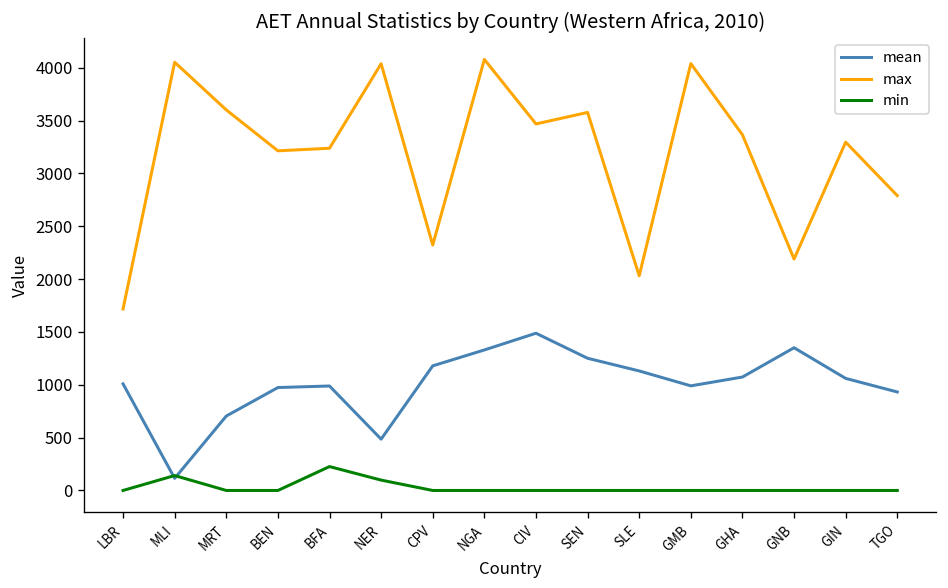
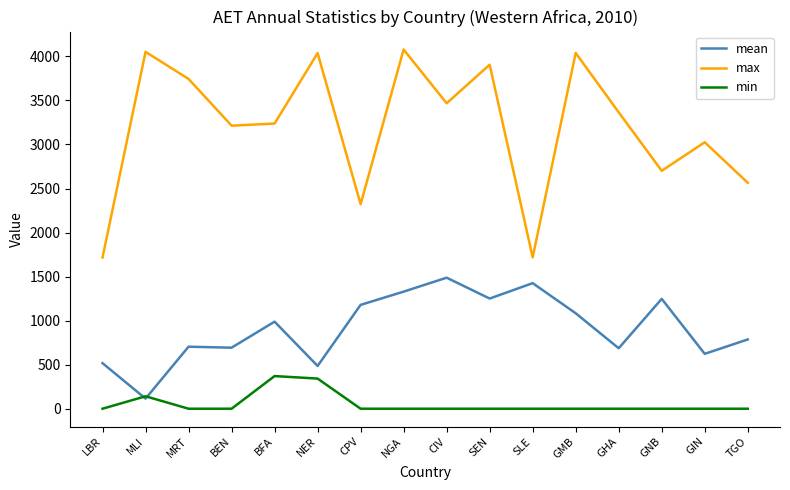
  {
    "mean": {
-     "LBR": 1000,
+     "LBR": 500,
      "MRT": 700,
-     "BEN": 1000,
+     "BEN": 700,
      "BFA": 1000,
      "NER": 500,
      "CPV": 1200,
      "NGA": 1300,
      "CIV": 1500,
      "SEN": 1300,
-     "SLE": 1100,
-     "GMB": 1000,
-     "GHA": 1100,
-     "GNB": 1400,
-     "GIN": 1100,
-     "TGO": 900
+     "SLE": 1400,
+     "GMB": 1100,
+     "GHA": 700,
+     "GNB": 1200,
+     "GIN": 600,
+     "TGO": 800
    },
    "max": {
      "LBR": 1700,
      "MLI": 4100,
-     "MRT": 3600,
+     "MRT": 3700,
      "BEN": 3200,
      "BFA": 3200,
      "NER": 4000,
      "CPV": 2300,
      "NGA": 4100,
      "CIV": 3500,
-     "SEN": 3600,
-     "SLE": 2000,
+     "SEN": 3900,
+     "SLE": 1700,
      "GMB": 4000,
      "GHA": 3400,
-     "GNB": 2200,
-     "GIN": 3300,
-     "TGO": 2800
+     "GNB": 2700,
+     "GIN": 3000,
+     "TGO": 2600
    },
    "min": {
      "LBR": 0,
      "MRT": 0,
      "BEN": 0,
-     "BFA": 200,
-     "NER": 100,
+     "BFA": 400,
+     "NER": 300,
      "CPV": 0,
      "NGA": 0,
      "CIV": 0,
      "SEN": 0,
      "SLE": 0,
      "GMB": 0,
      "GHA": 0,
      "GNB": 0,
      "GIN": 0,
      "TGO": 0
    }
  }
